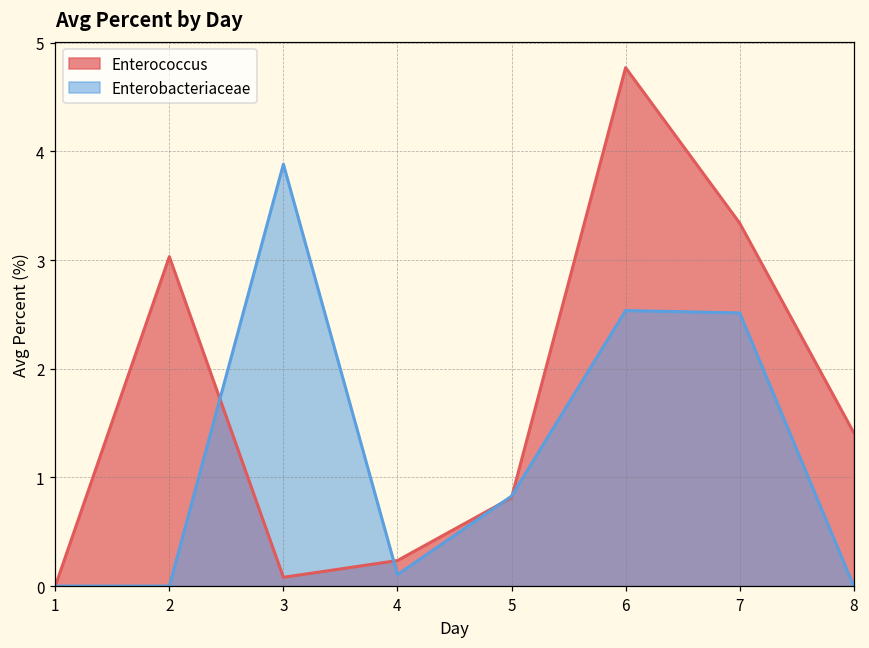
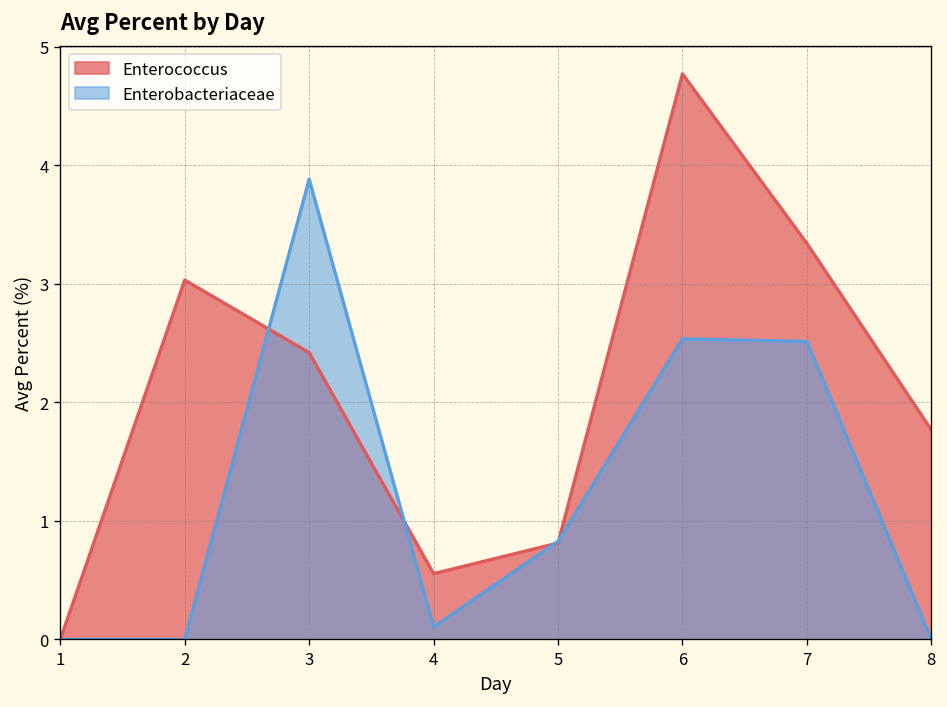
  {
    "Enterococcus": {
      "2": 3.0,
-     "3": 0.1,
-     "4": 0.2,
+     "3": 2.4,
+     "4": 0.6,
      "6": 4.8,
      "7": 3.3,
-     "8": 1.4
+     "8": 1.8
    },
    "Enterobacteriaceae": {
      "2": 0.0,
      "3": 3.9,
      "4": 0.1,
      "6": 2.5,
      "7": 2.5,
      "8": 0.0
    }
  }
